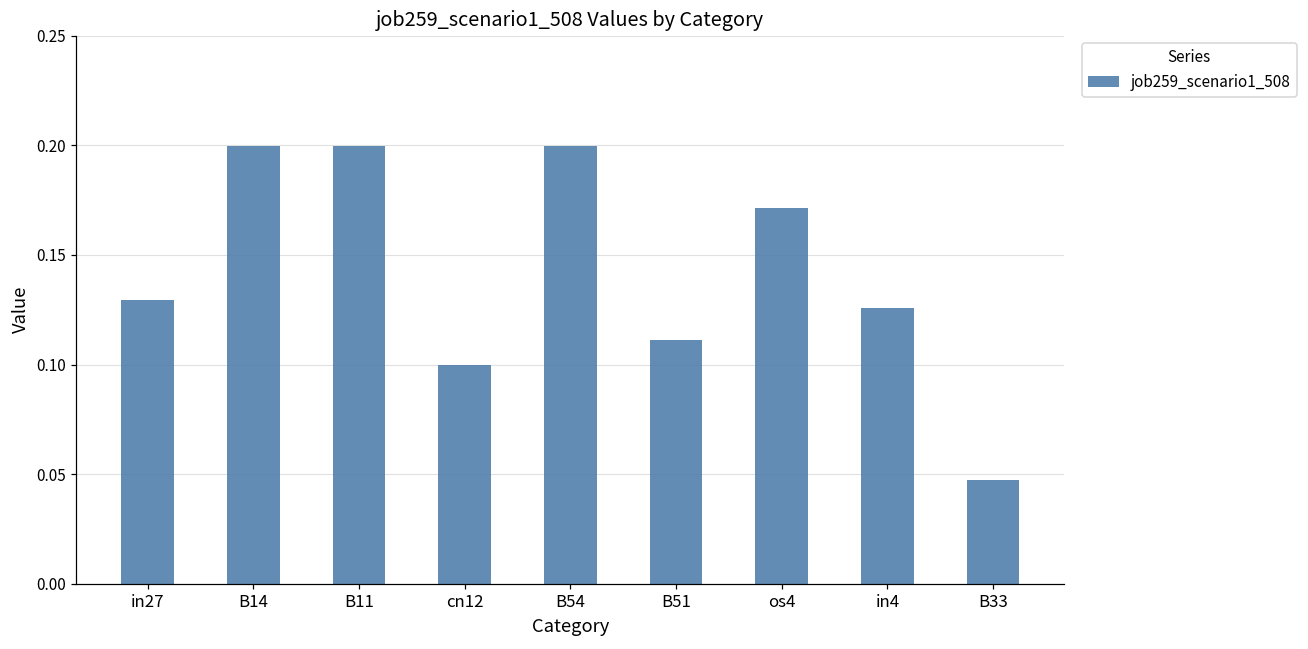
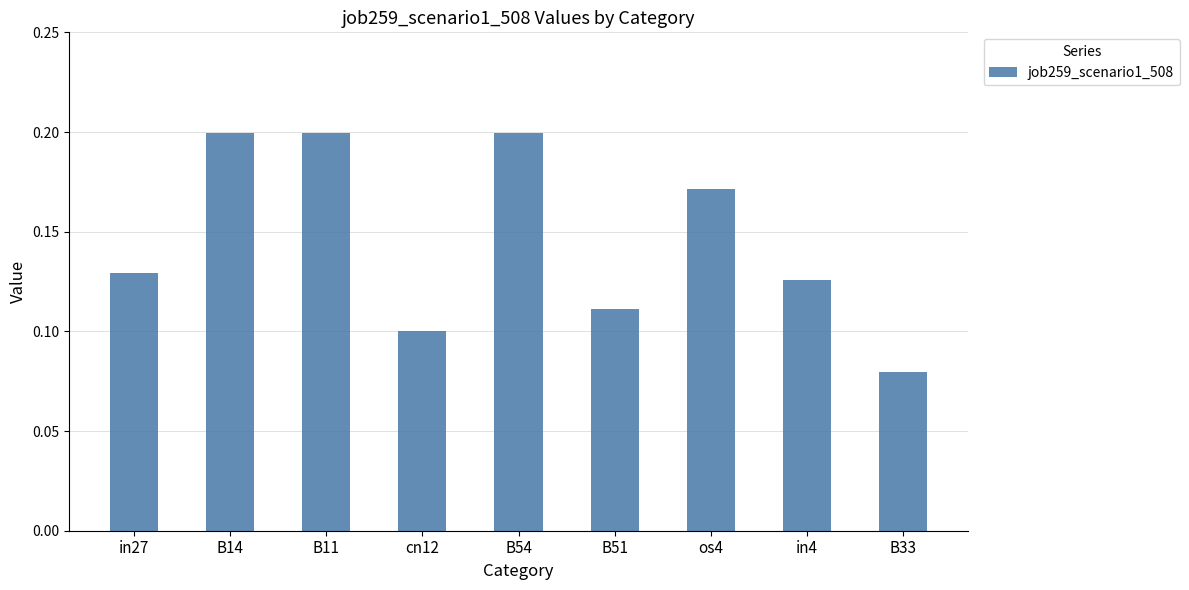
  {
    "in27": 0.129,
    "B14": 0.200,
    "B11": 0.200,
    "cn12": 0.100,
    "B54": 0.200,
    "B51": 0.111,
    "os4": 0.171,
    "in4": 0.126,
-   "B33": 0.047
+   "B33": 0.080
  }
